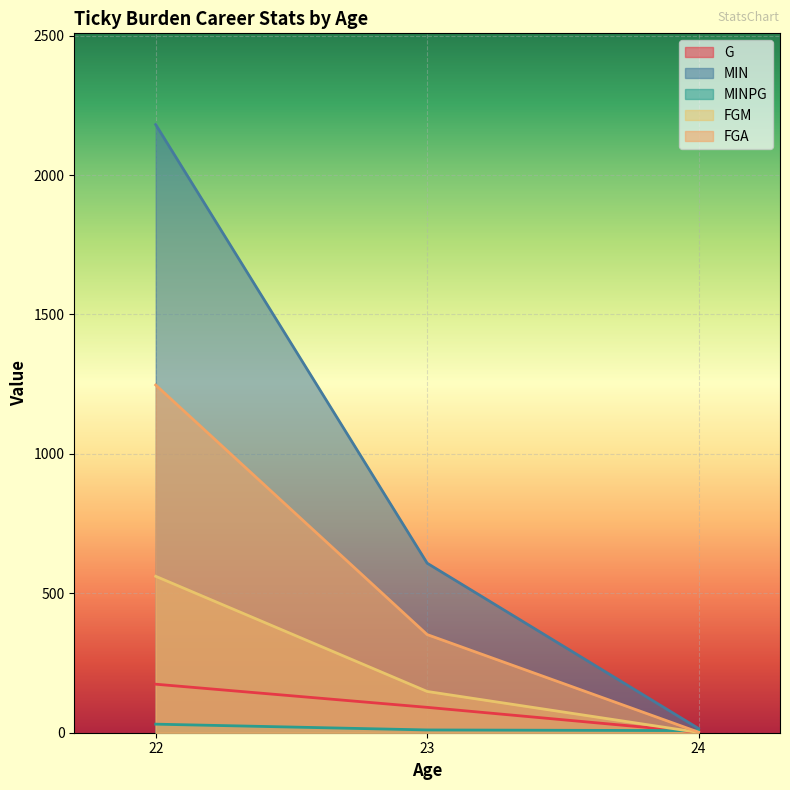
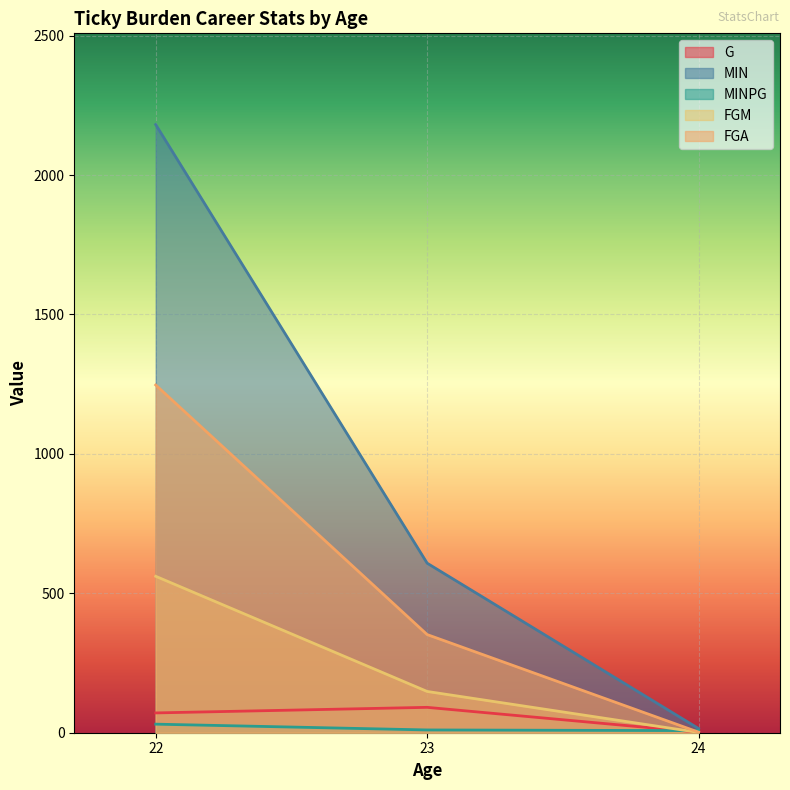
  {
    "G": {
-     "22": 170,
+     "22": 70,
      "23": 90
    }
  }
